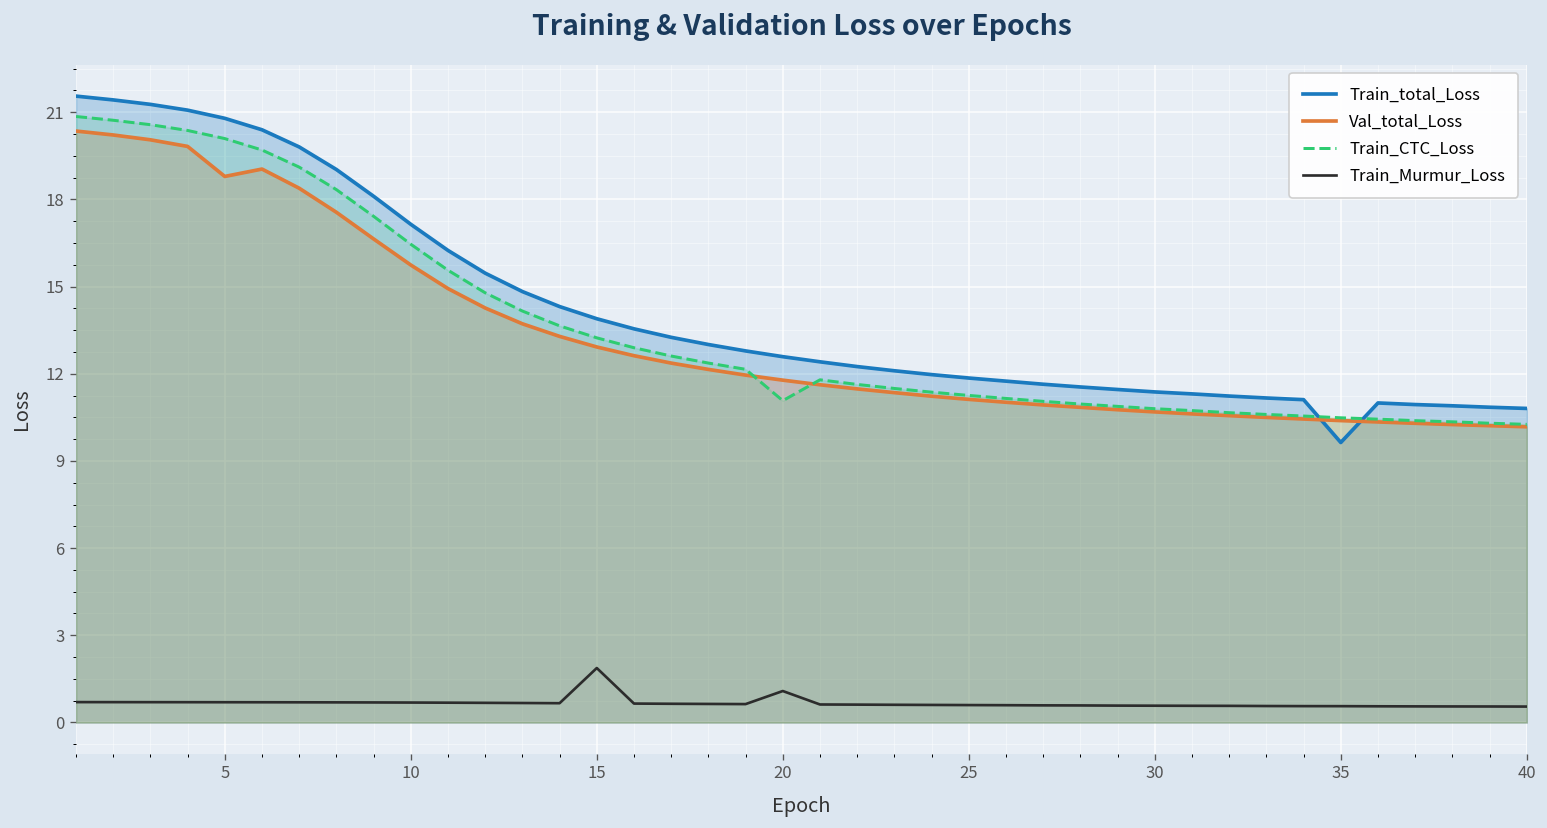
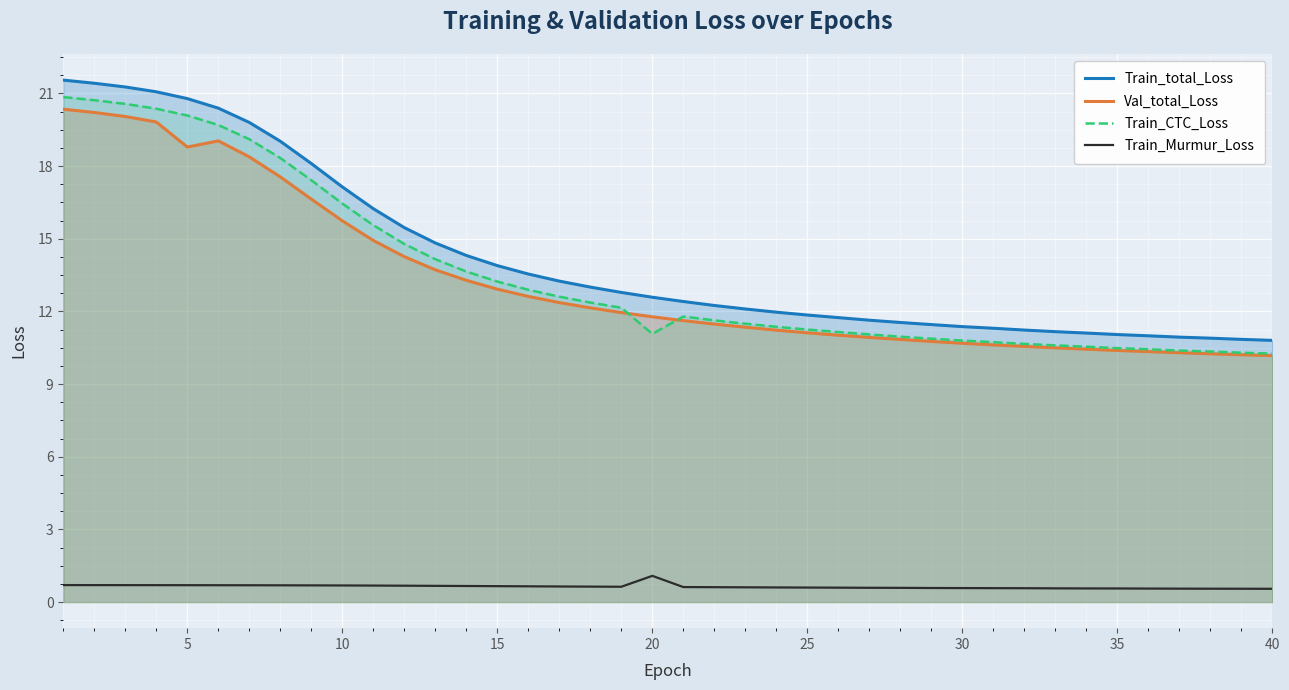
  {
    "Train_total_Loss": {
      "5": 20.8,
      "10": 17.1,
      "15": 13.9,
      "20": 12.6,
      "25": 11.9,
      "30": 11.4,
-     "35": 9.6,
+     "35": 11.0,
      "40": 10.8
    },
    "Val_total_Loss": {
      "5": 18.8,
      "10": 15.7,
      "15": 12.9,
      "20": 11.8,
      "25": 11.1,
      "30": 10.7
    },
    "Train_CTC_Loss": {
      "5": 20.1,
      "10": 16.5,
      "15": 13.2,
      "20": 11.1,
      "25": 11.3,
      "30": 10.8
    },
    "Train_Murmur_Loss": {
      "5": 0.7,
      "10": 0.7,
-     "15": 1.9,
+     "15": 0.7,
      "20": 1.1,
      "25": 0.6,
      "30": 0.6,
      "35": 0.6,
      "40": 0.5
    }
  }
